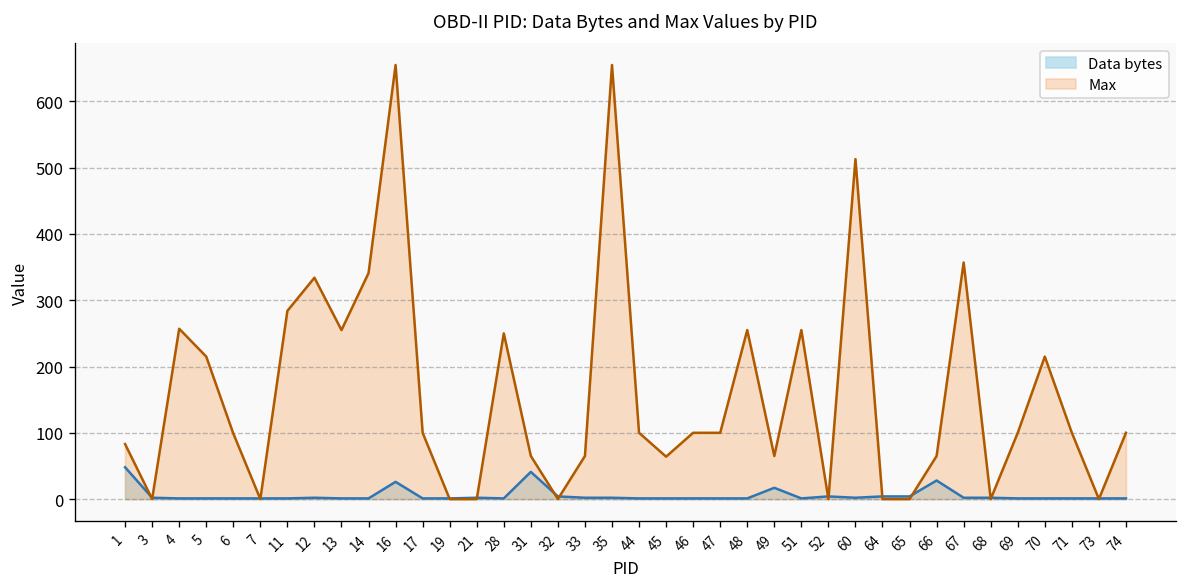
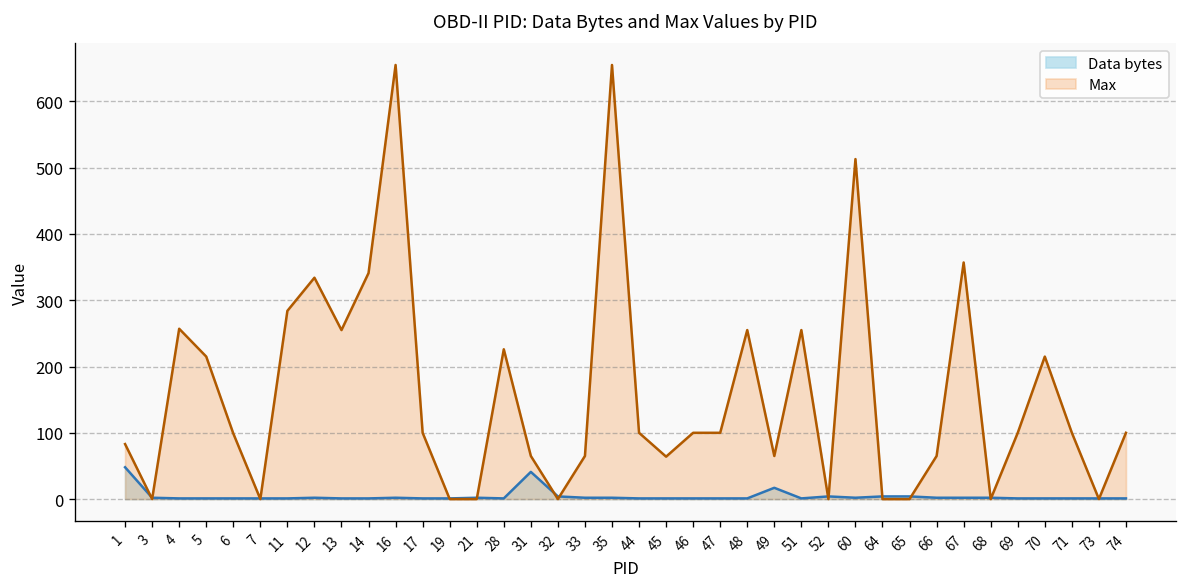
  {
    "Data bytes": {
      "1": 50,
      "4": 0,
      "5": 0,
      "6": 0,
      "11": 0,
      "12": 0,
      "13": 0,
      "14": 0,
-     "16": 30,
+     "16": 0,
      "17": 0,
      "28": 0,
      "31": 40,
      "33": 0,
      "35": 0,
      "44": 0,
      "45": 0,
      "46": 0,
      "47": 0,
      "48": 0,
      "49": 20,
      "51": 0,
      "60": 0,
-     "66": 30,
+     "66": 0,
      "67": 0,
      "69": 0,
      "70": 0,
      "71": 0,
      "74": 0
    },
    "Max": {
      "1": 80,
      "4": 260,
      "5": 220,
      "6": 100,
      "11": 280,
      "12": 330,
      "13": 260,
      "14": 340,
      "16": 660,
      "17": 100,
-     "28": 250,
+     "28": 230,
      "31": 70,
      "33": 70,
      "35": 660,
      "44": 100,
      "45": 60,
      "46": 100,
      "47": 100,
      "48": 260,
      "49": 70,
      "51": 260,
      "60": 510,
      "66": 70,
      "67": 360,
      "69": 100,
      "70": 220,
      "71": 100,
      "74": 100
    }
  }
